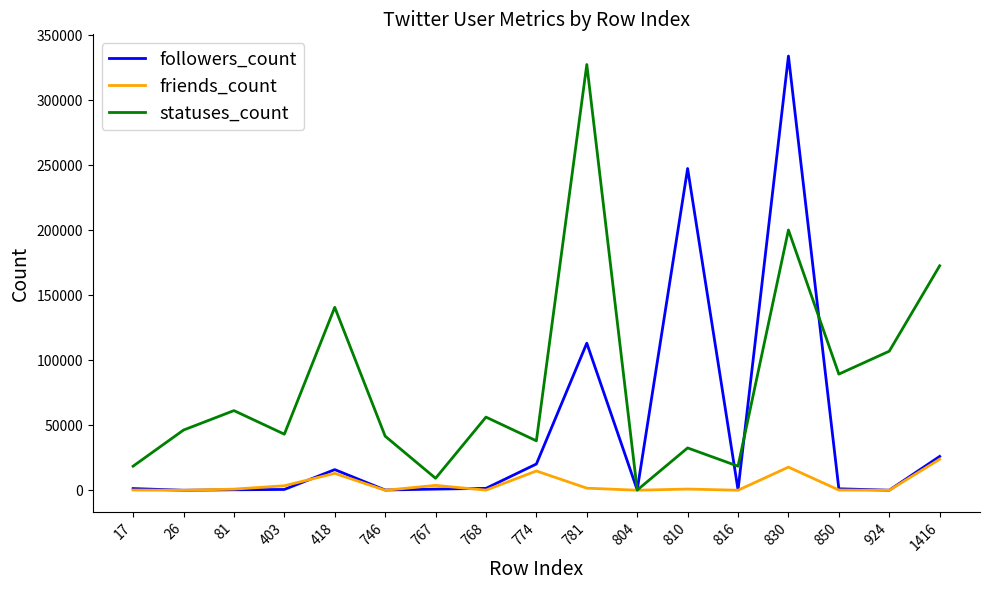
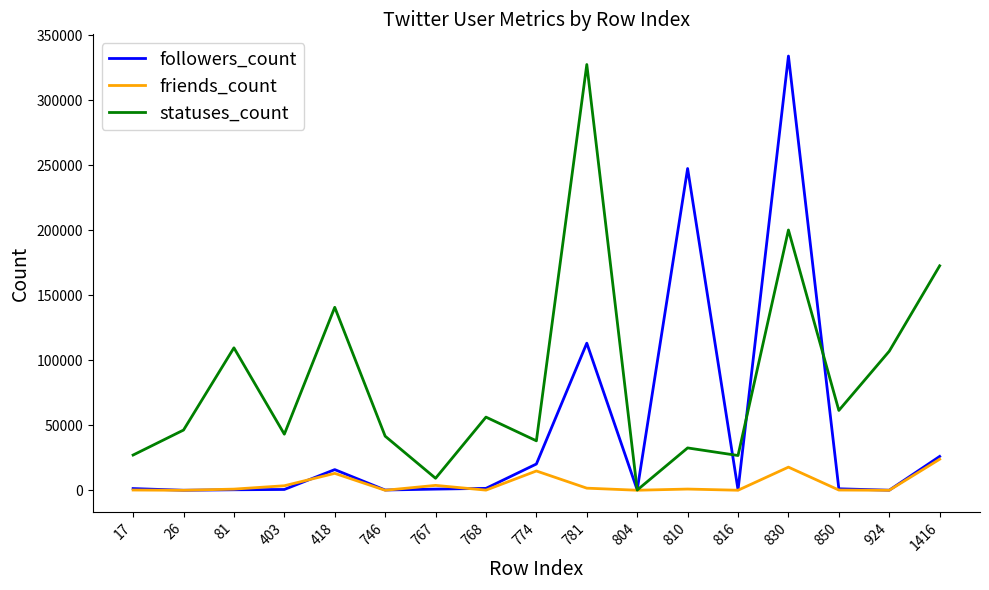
  {
    "followers_count": {
      "403": 1000,
      "418": 16000,
      "767": 1000,
      "774": 20000,
      "781": 113000,
      "810": 248000,
      "830": 334000,
      "1416": 26000
    },
    "friends_count": {
      "403": 3000,
      "418": 13000,
      "767": 4000,
      "774": 15000,
      "781": 2000,
      "810": 1000,
      "830": 18000,
      "1416": 24000
    },
    "statuses_count": {
-     "17": 19000,
+     "17": 27000,
      "26": 46000,
-     "81": 61000,
+     "81": 110000,
      "403": 43000,
      "418": 141000,
      "746": 42000,
      "767": 9000,
      "768": 56000,
      "774": 38000,
      "781": 328000,
      "810": 33000,
-     "816": 19000,
+     "816": 27000,
      "830": 200000,
-     "850": 89000,
+     "850": 61000,
      "924": 107000,
      "1416": 173000
    }
  }
